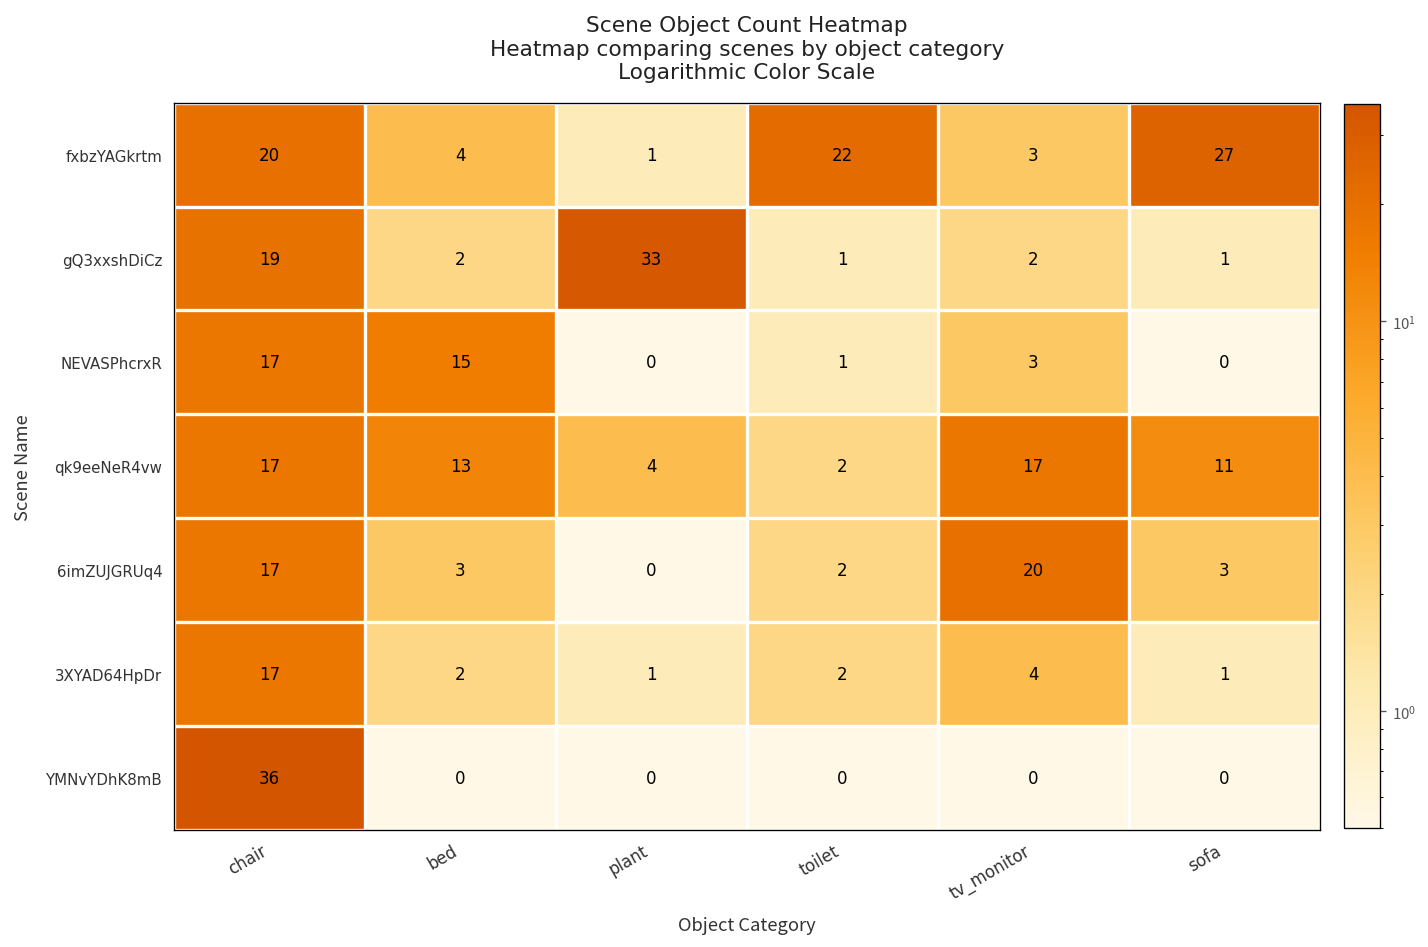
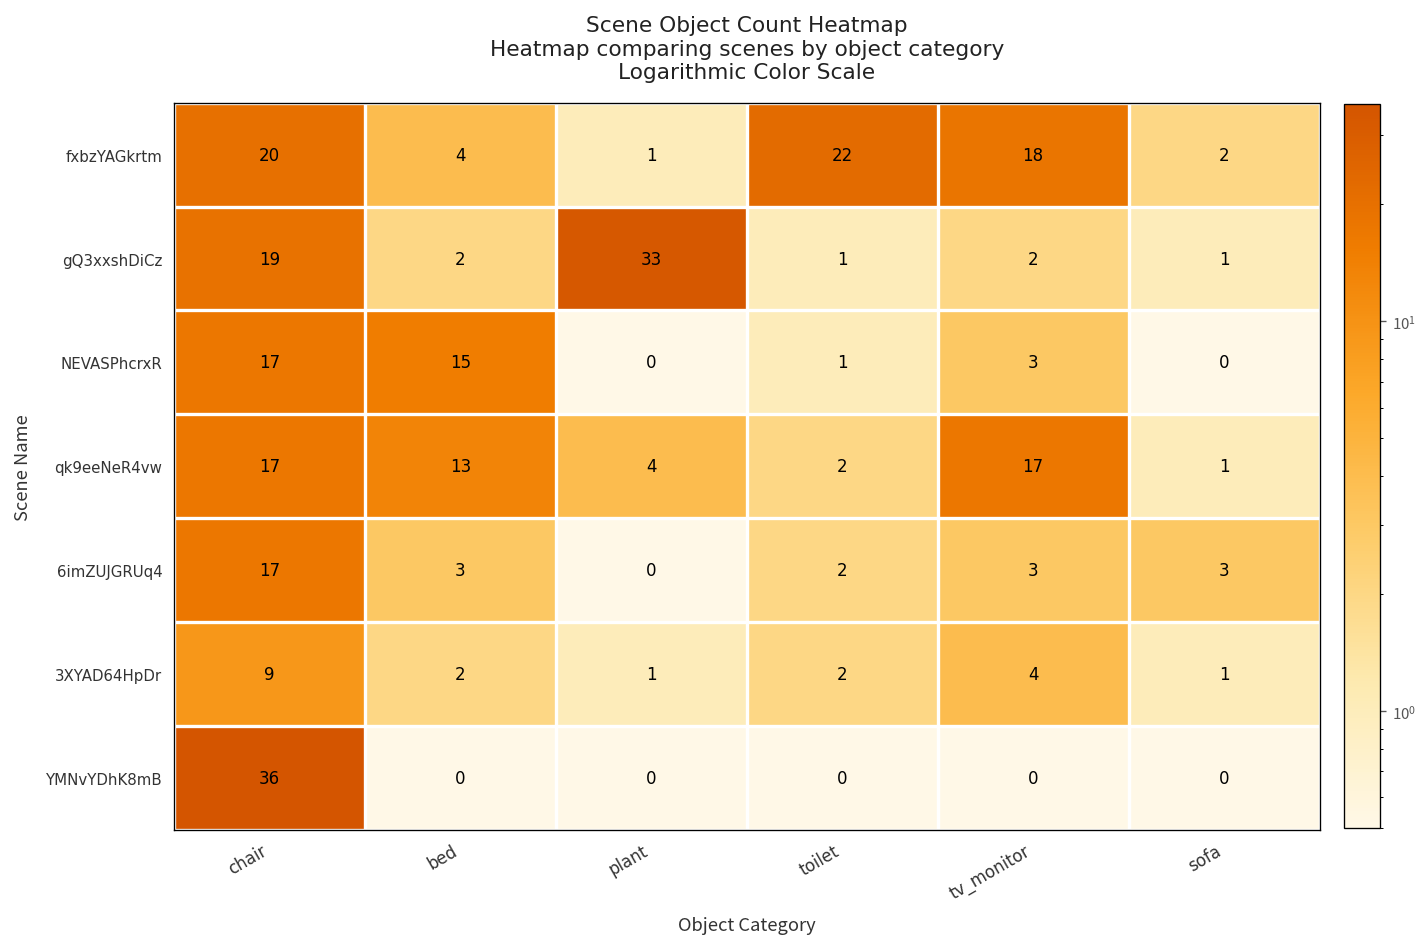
  {
    "fxbzYAGkrtm": {
      "chair": 20,
      "bed": 4,
      "plant": 1,
      "toilet": 22,
-     "tv_monitor": 3,
-     "sofa": 27
+     "tv_monitor": 18,
+     "sofa": 2
    },
    "gQ3xxshDiCz": {
      "chair": 19,
      "bed": 2,
      "plant": 33,
      "toilet": 1,
      "tv_monitor": 2,
      "sofa": 1
    },
    "NEVASPhcrxR": {
      "chair": 17,
      "bed": 15,
      "plant": 0,
      "toilet": 1,
      "tv_monitor": 3,
      "sofa": 0
    },
    "qk9eeNeR4vw": {
      "chair": 17,
      "bed": 13,
      "plant": 4,
      "toilet": 2,
      "tv_monitor": 17,
-     "sofa": 11
+     "sofa": 1
    },
    "6imZUJGRUq4": {
      "chair": 17,
      "bed": 3,
      "plant": 0,
      "toilet": 2,
-     "tv_monitor": 20,
+     "tv_monitor": 3,
      "sofa": 3
    },
    "3XYAD64HpDr": {
-     "chair": 17,
+     "chair": 9,
      "bed": 2,
      "plant": 1,
      "toilet": 2,
      "tv_monitor": 4,
      "sofa": 1
    },
    "YMNvYDhK8mB": {
      "chair": 36,
      "bed": 0,
      "plant": 0,
      "toilet": 0,
      "tv_monitor": 0,
      "sofa": 0
    }
  }
